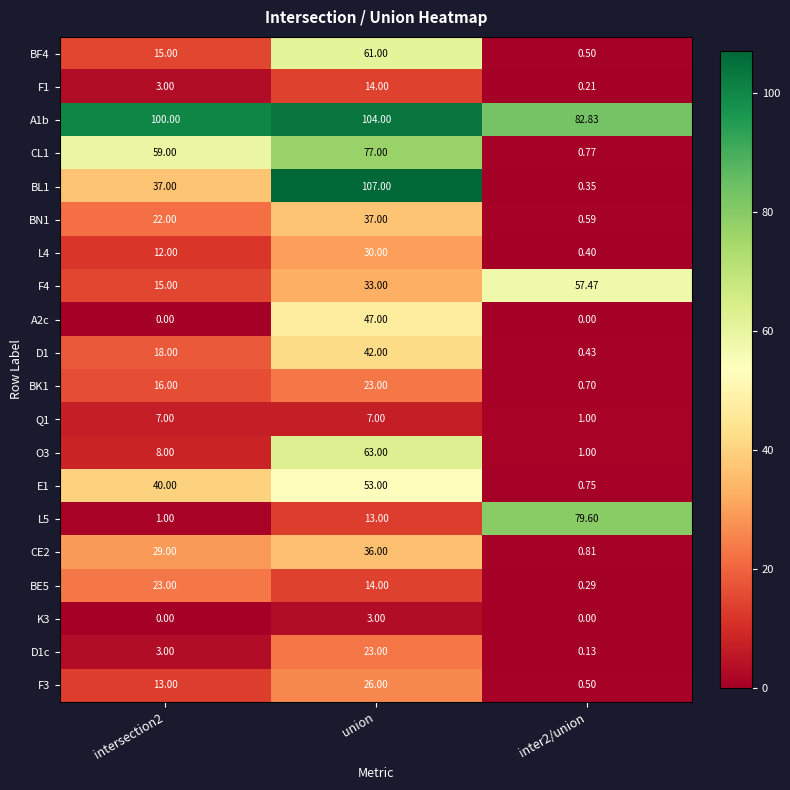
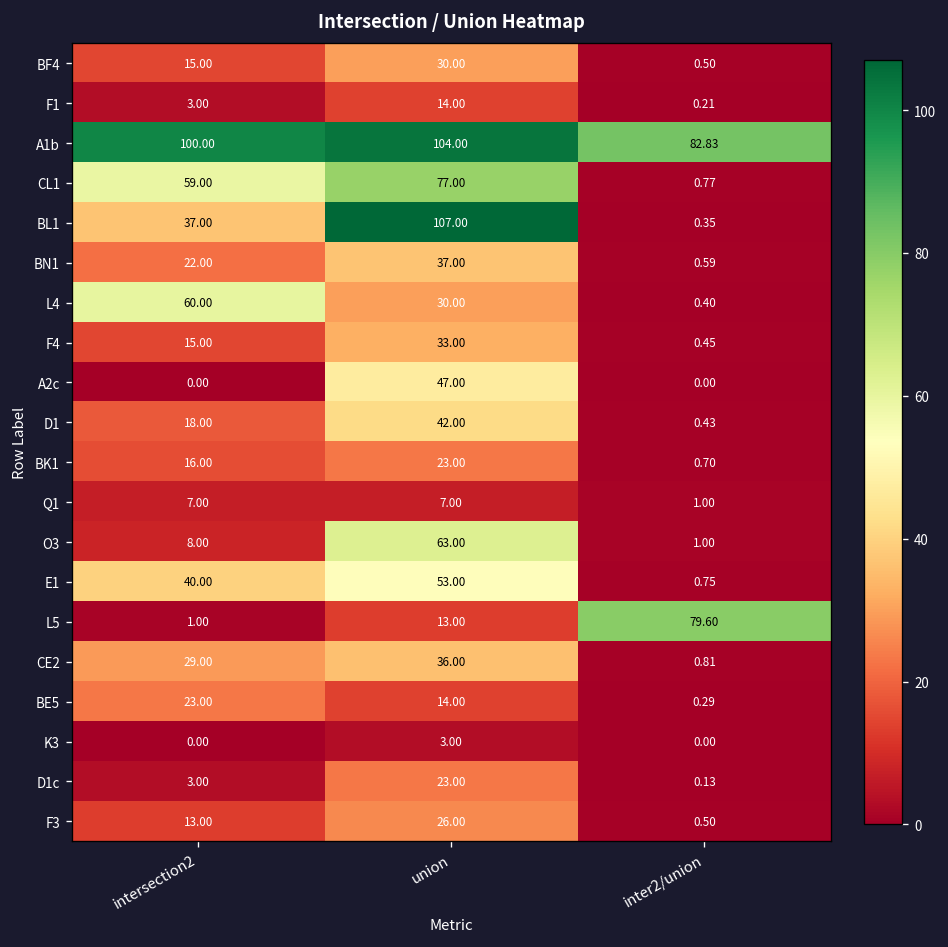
  {
    "BF4": {
      "intersection2": 15.00,
-     "union": 61.00,
+     "union": 30.00,
      "inter2/union": 0.50
    },
    "F1": {
      "intersection2": 3.00,
      "union": 14.00,
      "inter2/union": 0.21
    },
    "A1b": {
      "intersection2": 100.00,
      "union": 104.00,
      "inter2/union": 82.83
    },
    "CL1": {
      "intersection2": 59.00,
      "union": 77.00,
      "inter2/union": 0.77
    },
    "BL1": {
      "intersection2": 37.00,
      "union": 107.00,
      "inter2/union": 0.35
    },
    "BN1": {
      "intersection2": 22.00,
      "union": 37.00,
      "inter2/union": 0.59
    },
    "L4": {
-     "intersection2": 12.00,
+     "intersection2": 60.00,
      "union": 30.00,
      "inter2/union": 0.40
    },
    "F4": {
      "intersection2": 15.00,
      "union": 33.00,
-     "inter2/union": 57.47
+     "inter2/union": 0.45
    },
    "A2c": {
      "intersection2": 0.00,
      "union": 47.00,
      "inter2/union": 0.00
    },
    "D1": {
      "intersection2": 18.00,
      "union": 42.00,
      "inter2/union": 0.43
    },
    "BK1": {
      "intersection2": 16.00,
      "union": 23.00,
      "inter2/union": 0.70
    },
    "Q1": {
      "intersection2": 7.00,
      "union": 7.00,
      "inter2/union": 1.00
    },
    "O3": {
      "intersection2": 8.00,
      "union": 63.00,
      "inter2/union": 1.00
    },
    "E1": {
      "intersection2": 40.00,
      "union": 53.00,
      "inter2/union": 0.75
    },
    "L5": {
      "intersection2": 1.00,
      "union": 13.00,
      "inter2/union": 79.60
    },
    "CE2": {
      "intersection2": 29.00,
      "union": 36.00,
      "inter2/union": 0.81
    },
    "BE5": {
      "intersection2": 23.00,
      "union": 14.00,
      "inter2/union": 0.29
    },
    "K3": {
      "intersection2": 0.00,
      "union": 3.00,
      "inter2/union": 0.00
    },
    "D1c": {
      "intersection2": 3.00,
      "union": 23.00,
      "inter2/union": 0.13
    },
    "F3": {
      "intersection2": 13.00,
      "union": 26.00,
      "inter2/union": 0.50
    }
  }
